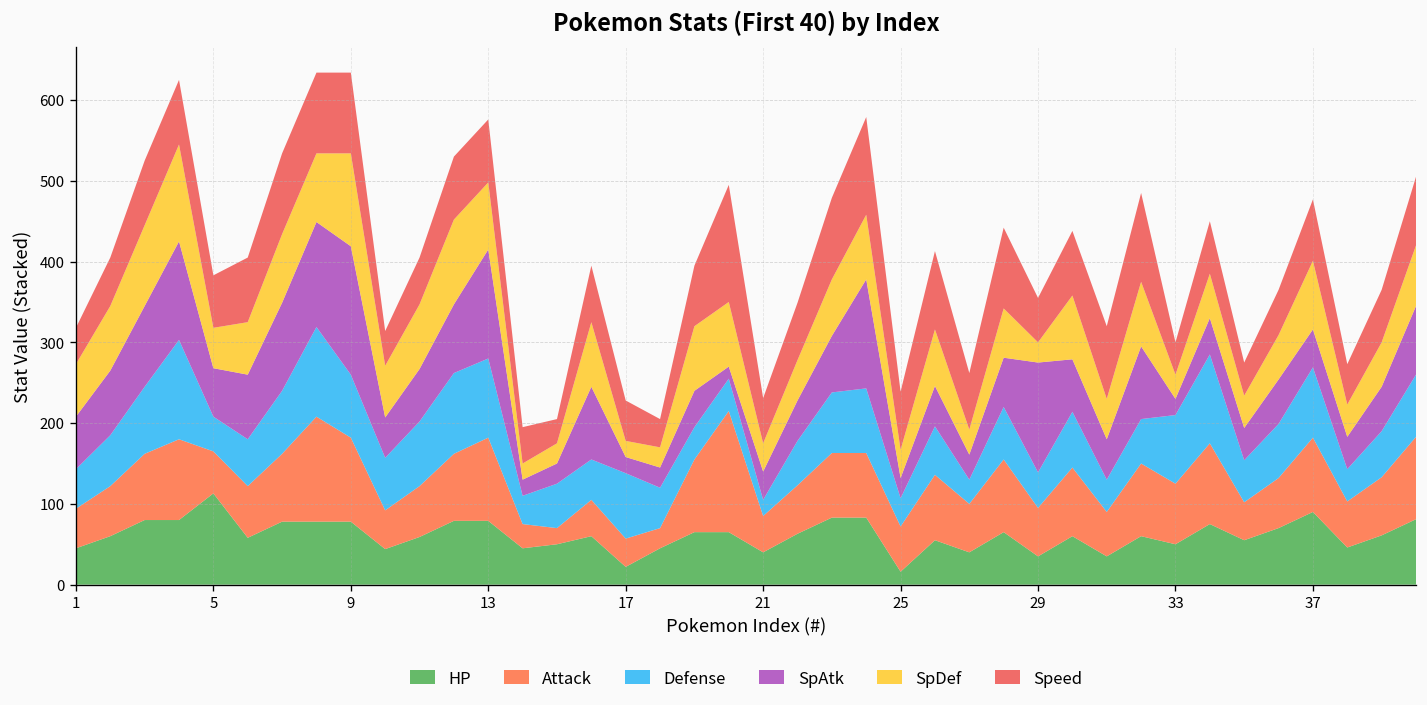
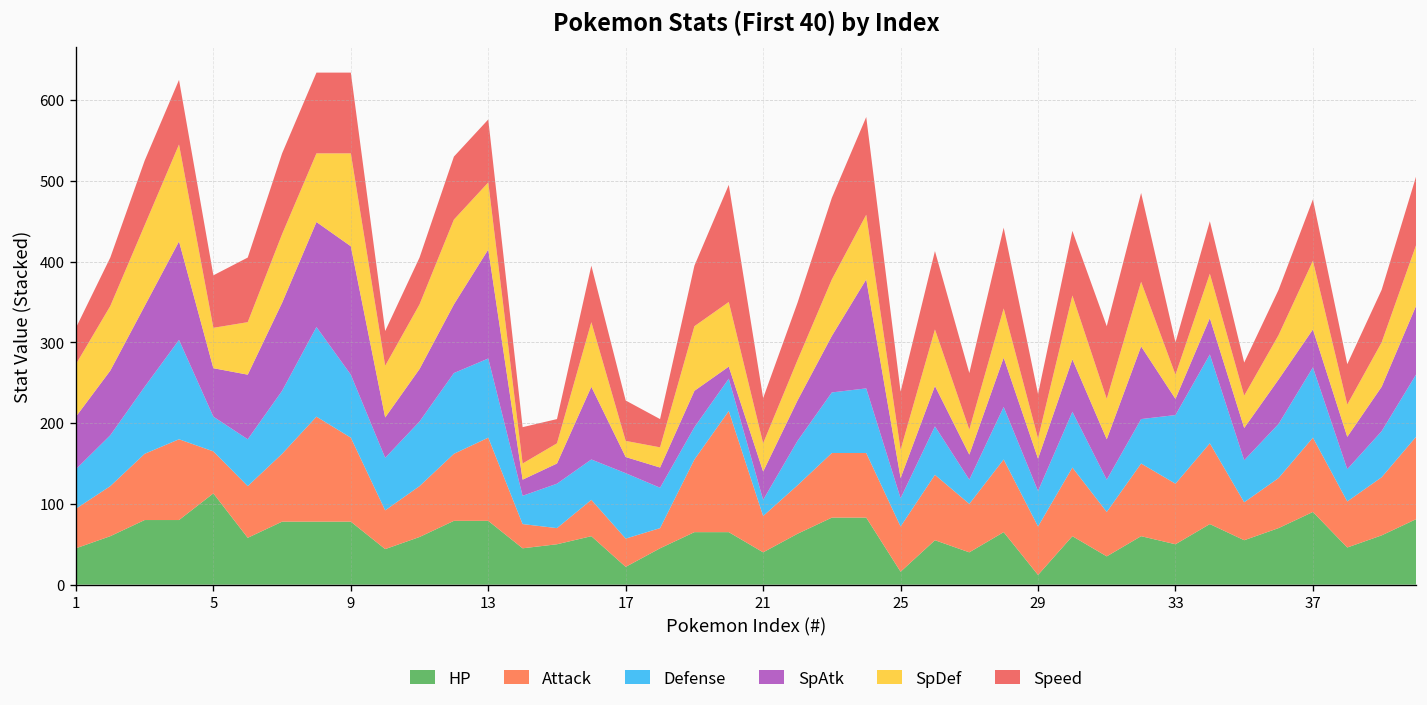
  {
    "HP": {
      "1": 50,
      "5": 110,
      "9": 80,
      "13": 80,
      "17": 20,
      "21": 40,
      "25": 20,
-     "29": 40,
+     "29": 10,
      "33": 50,
      "37": 90
    },
    "Defense": {
      "1": 50,
      "5": 40,
      "9": 80,
      "13": 100,
      "17": 80,
      "21": 20,
      "25": 40,
      "29": 40,
      "33": 90,
      "37": 90
    },
    "SpAtk": {
      "1": 70,
      "5": 60,
      "9": 160,
      "13": 140,
      "17": 20,
      "21": 40,
      "25": 30,
-     "29": 140,
+     "29": 40,
      "33": 20,
      "37": 50
    },
    "SpDef": {
      "1": 70,
      "5": 50,
      "9": 120,
      "13": 80,
      "17": 20,
      "21": 40,
      "25": 40,
      "29": 30,
      "33": 30,
      "37": 90
    }
  }
